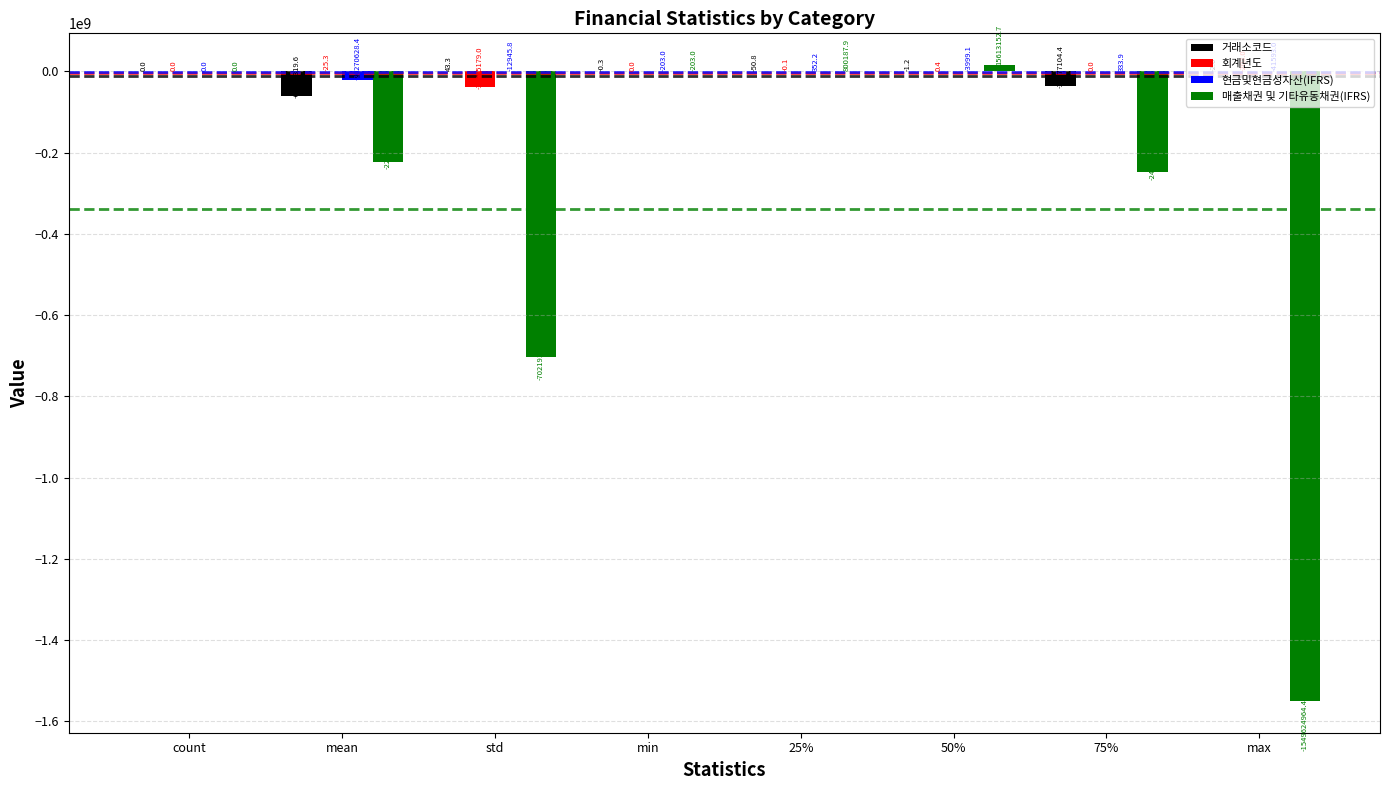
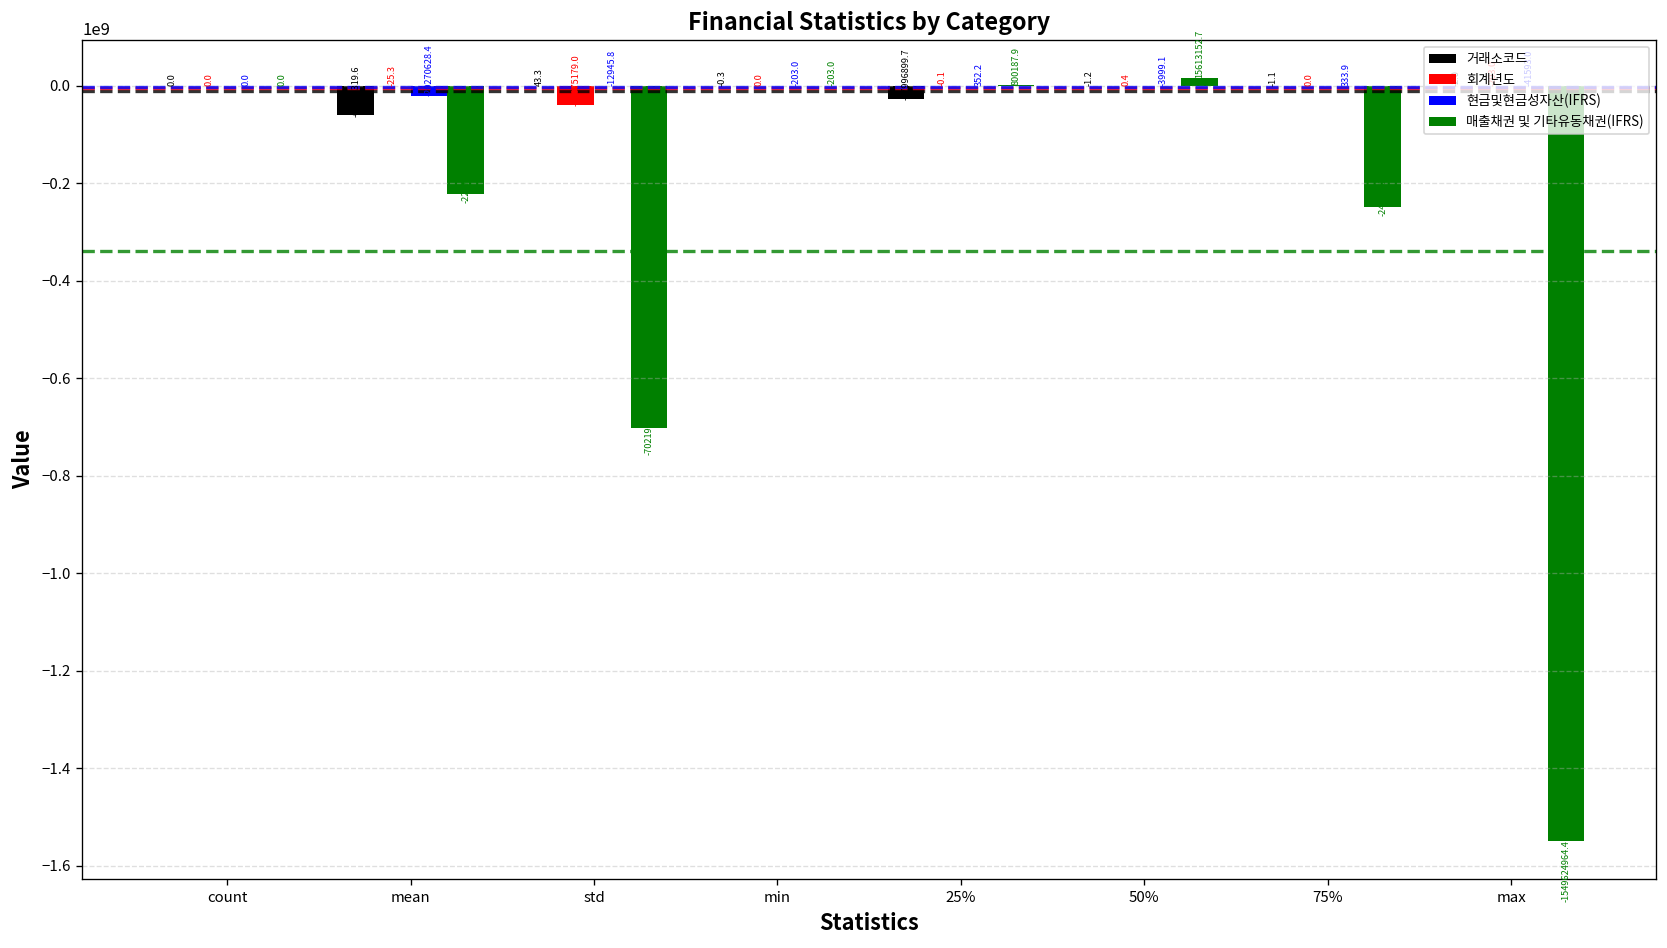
  {
    "거래소코드": {
      "count": 0.0,
      "mean": -60145319.6,
      "std": 43.3,
      "min": -0.3,
-     "25%": -50.8,
+     "25%": -27996899.7,
      "50%": -1.2,
-     "75%": -36577104.4
+     "75%": -1.1
    },
    "회계년도": {
      "count": 0.0,
      "mean": -25.3,
      "std": -39375179.0,
      "min": 0.0,
      "25%": -0.1,
      "50%": 0.4,
      "75%": 0.0
    },
    "현금및현금성자산(IFRS)": {
      "count": 0.0,
      "mean": -20270628.4,
      "std": -12945.8,
      "min": -203.0,
      "25%": 352.2,
      "50%": -3999.1,
      "75%": 333.9
    },
    "매출채권 및 기타유동채권(IFRS)": {
      "count": 0.0,
      "std": -702191659.3,
      "min": -203.0,
      "25%": 800187.9,
      "50%": 15613152.7,
      "max": -1549624964.4
    }
  }
